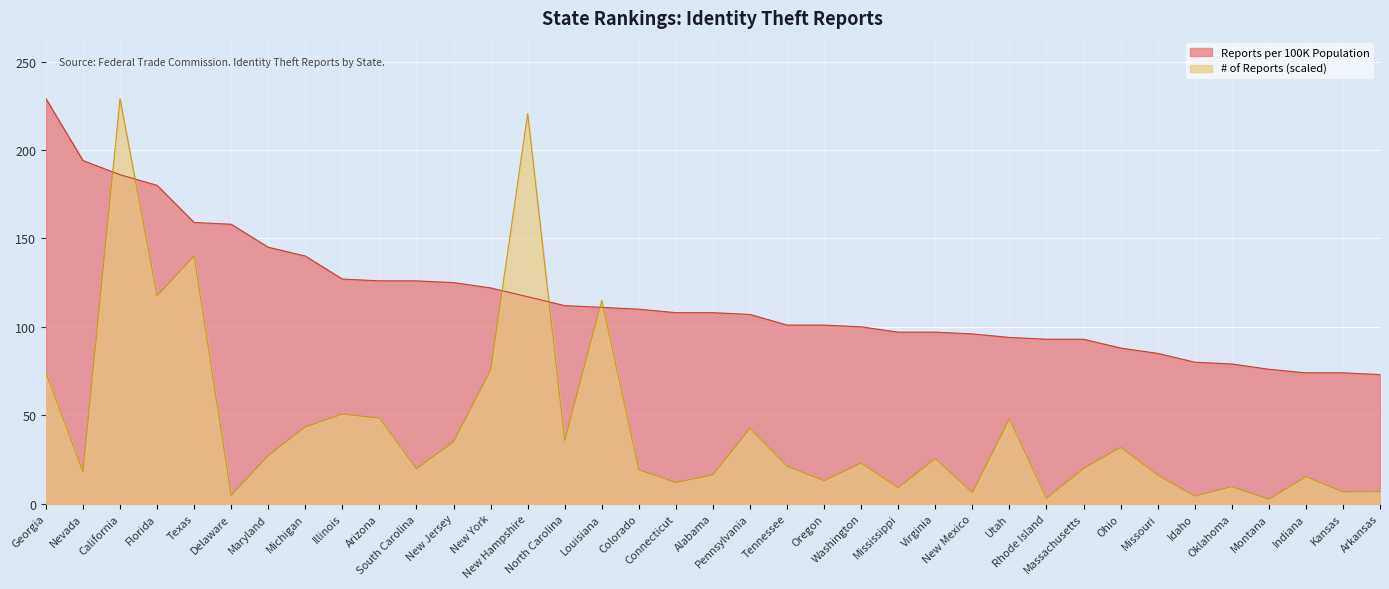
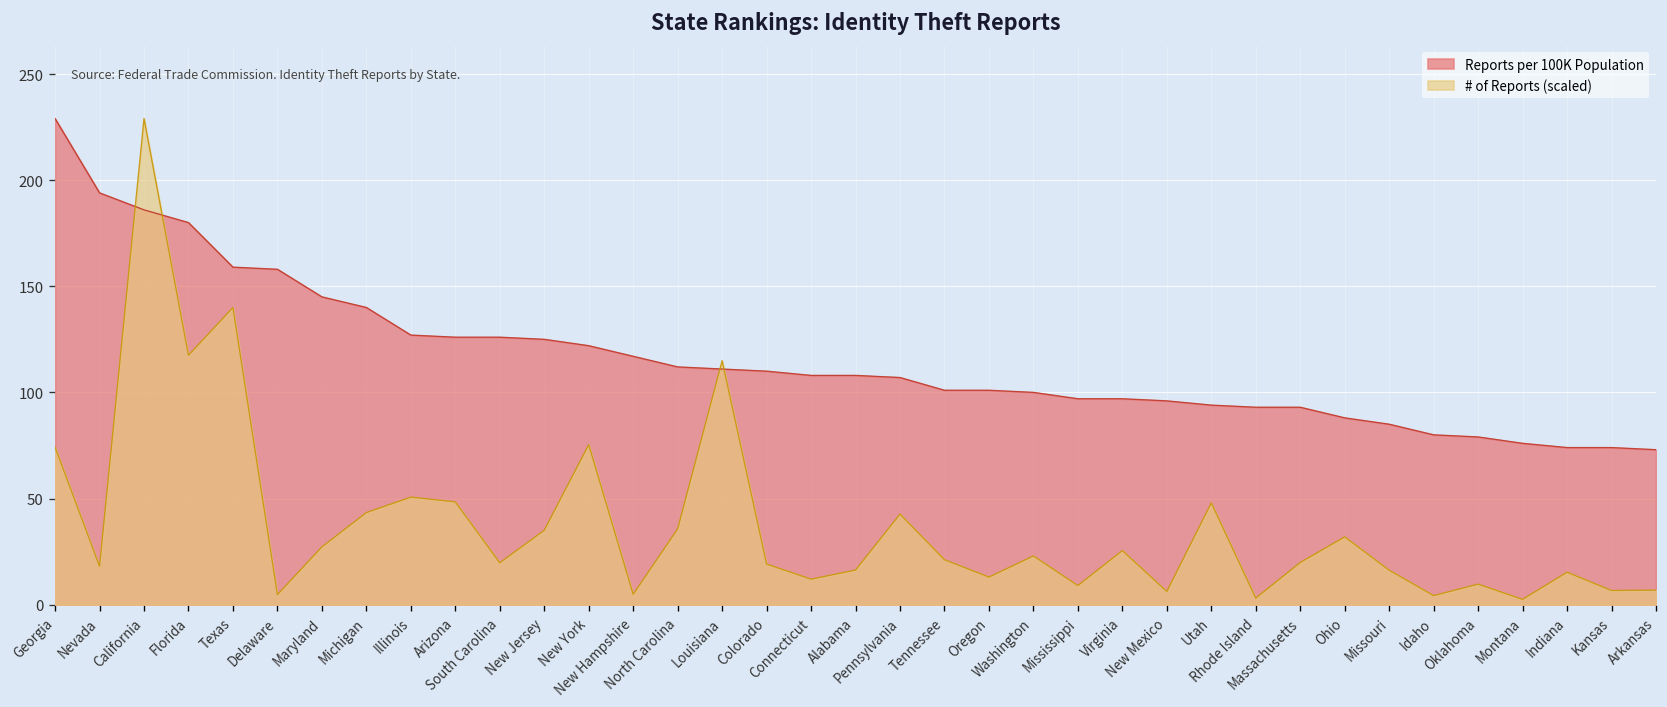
  {
    "Reports per 100K Population": {
      "Georgia": 229,
      "Nevada": 194,
      "California": 186,
      "Florida": 180,
      "Texas": 159,
      "Delaware": 158,
      "Maryland": 145,
      "Michigan": 140,
      "Illinois": 127,
      "Arizona": 126,
      "South Carolina": 126,
      "New Jersey": 125,
      "New York": 122,
      "New Hampshire": 117,
      "North Carolina": 112,
      "Louisiana": 111,
      "Colorado": 110,
      "Connecticut": 108,
      "Alabama": 108,
      "Pennsylvania": 107,
      "Tennessee": 101,
      "Oregon": 101,
      "Washington": 100,
      "Mississippi": 97,
      "Virginia": 97,
      "New Mexico": 96,
      "Utah": 94,
      "Rhode Island": 93,
      "Massachusetts": 93,
      "Ohio": 88,
      "Missouri": 85,
      "Idaho": 80,
      "Oklahoma": 79,
      "Montana": 76,
      "Indiana": 74,
      "Kansas": 74,
      "Arkansas": 73
    },
    "# of Reports (scaled)": {
      "Georgia": 74,
      "Nevada": 18,
      "California": 229,
      "Florida": 117,
      "Texas": 140,
      "Delaware": 5,
      "Maryland": 27,
      "Michigan": 43,
      "Illinois": 51,
      "Arizona": 48,
      "South Carolina": 20,
      "New Jersey": 35,
      "New York": 75,
-     "New Hampshire": 221,
+     "New Hampshire": 5,
      "North Carolina": 36,
      "Louisiana": 115,
      "Colorado": 19,
      "Connecticut": 12,
      "Alabama": 16,
      "Pennsylvania": 43,
      "Tennessee": 21,
      "Oregon": 13,
      "Washington": 23,
      "Mississippi": 9,
      "Virginia": 25,
      "New Mexico": 6,
      "Utah": 48,
      "Rhode Island": 3,
      "Massachusetts": 20,
      "Ohio": 32,
      "Missouri": 16,
      "Idaho": 4,
      "Oklahoma": 10,
      "Montana": 2,
      "Indiana": 15,
      "Kansas": 7,
      "Arkansas": 7
    }
  }
